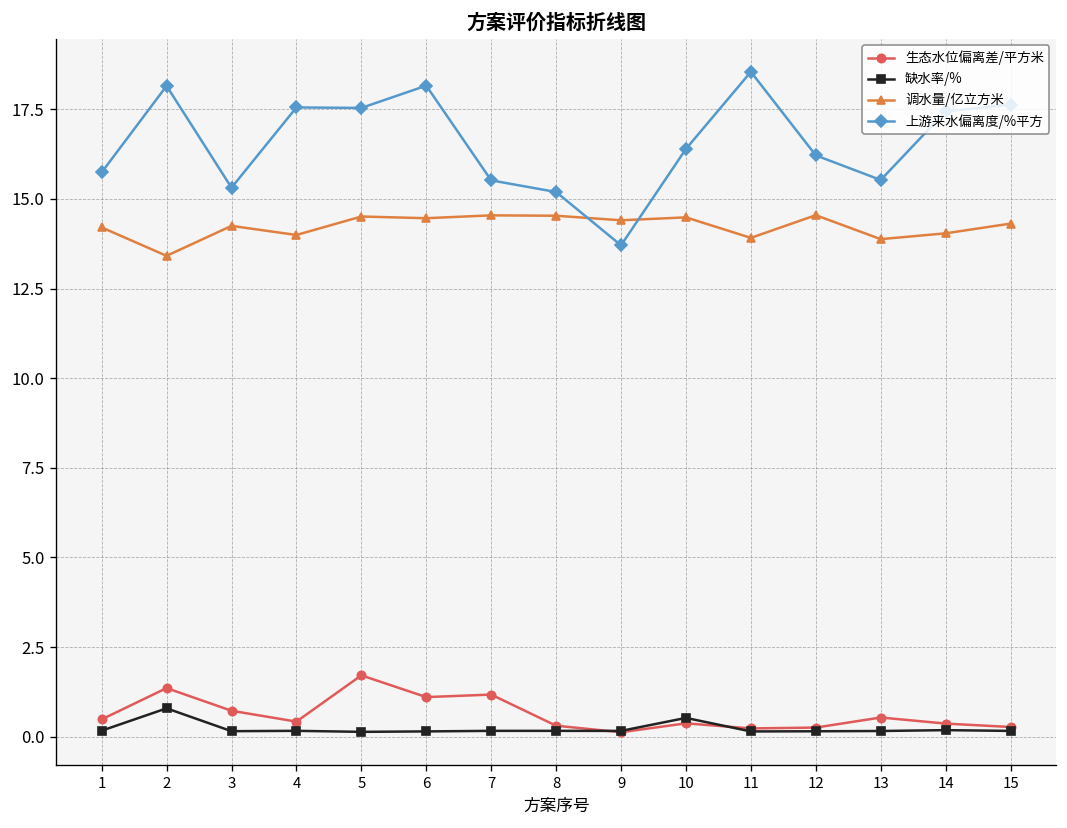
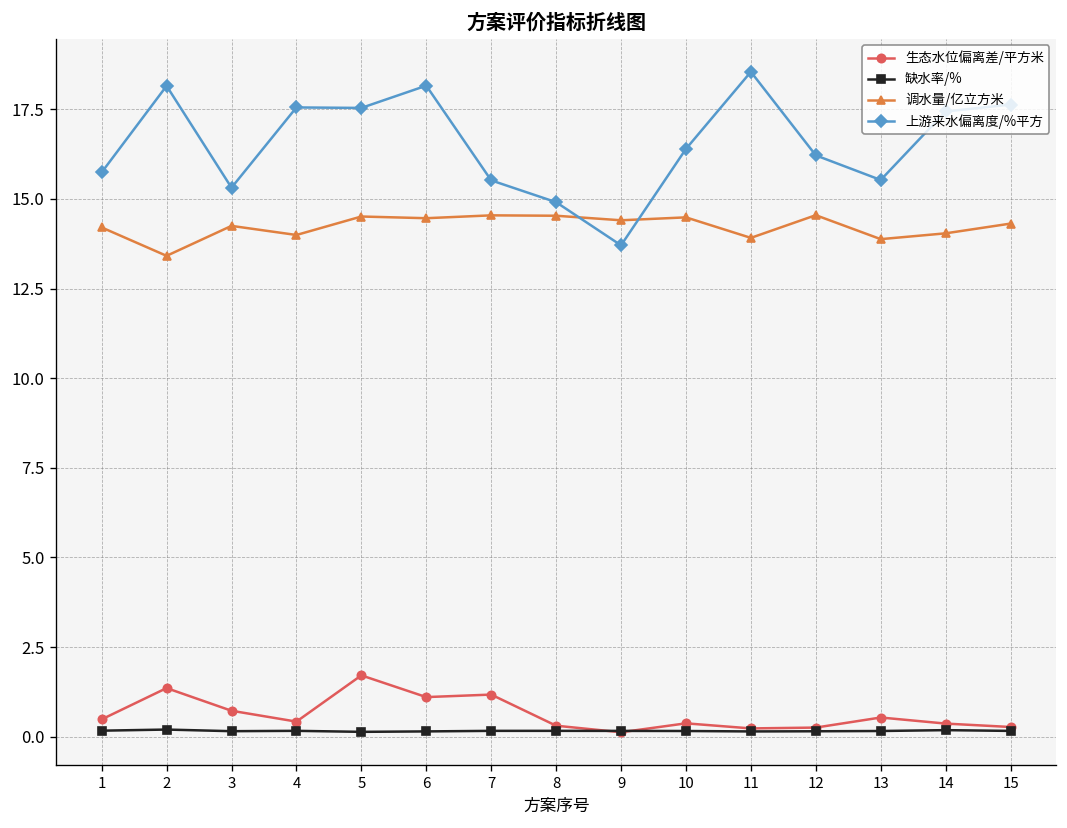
  {
    "缺水率/%": {
      "1": 0.2,
-     "2": 0.8,
+     "2": 0.2,
      "3": 0.2,
      "4": 0.2,
      "5": 0.1,
      "6": 0.1,
      "7": 0.2,
      "8": 0.2,
-     "10": 0.5,
+     "10": 0.2,
      "12": 0.2,
      "13": 0.2,
      "14": 0.2,
      "15": 0.2
    },
    "上游来水偏离度/%平方": {
      "1": 15.7,
      "2": 18.2,
      "3": 15.3,
      "4": 17.6,
      "5": 17.5,
      "6": 18.2,
      "7": 15.5,
-     "8": 15.2,
+     "8": 14.9,
      "9": 13.7,
      "10": 16.4,
      "11": 18.5,
      "12": 16.2,
      "13": 15.5
    }
  }
